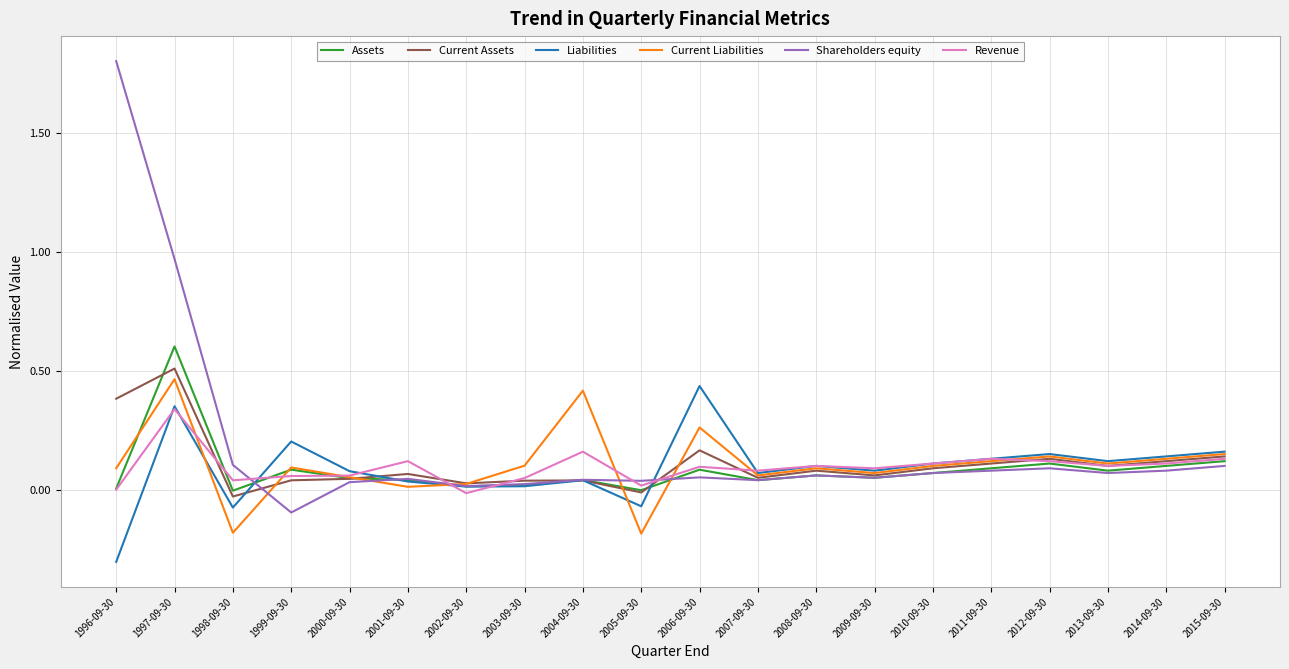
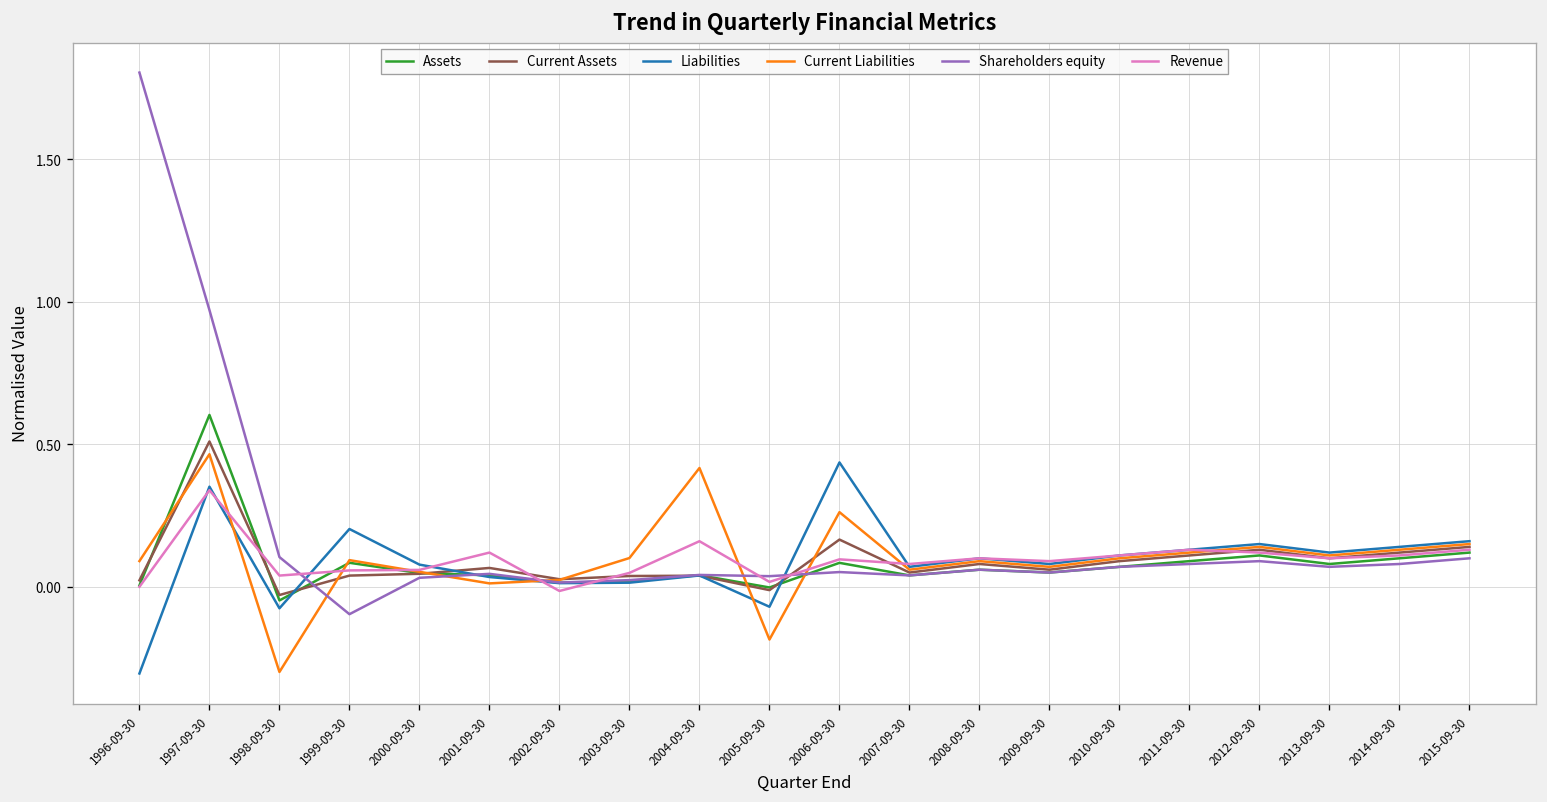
  {
    "Assets": {
      "1997-09-30": 0.60,
-     "1998-09-30": 0.00,
+     "1998-09-30": -0.05,
      "2006-09-30": 0.08
    },
    "Current Assets": {
-     "1996-09-30": 0.38,
+     "1996-09-30": 0.02,
      "1997-09-30": 0.51,
      "1998-09-30": -0.03,
      "1999-09-30": 0.04,
      "2001-09-30": 0.07,
      "2003-09-30": 0.04,
      "2006-09-30": 0.17
    },
    "Liabilities": {
      "1996-09-30": -0.30,
      "1997-09-30": 0.35,
      "1998-09-30": -0.08,
      "1999-09-30": 0.20,
      "2000-09-30": 0.08,
      "2005-09-30": -0.07,
      "2006-09-30": 0.44
    },
    "Current Liabilities": {
      "1996-09-30": 0.09,
      "1997-09-30": 0.47,
-     "1998-09-30": -0.18,
+     "1998-09-30": -0.30,
      "2001-09-30": 0.01,
      "2003-09-30": 0.10,
      "2004-09-30": 0.42,
      "2005-09-30": -0.19,
      "2006-09-30": 0.26
    },
    "Shareholders equity": {
      "1996-09-30": 1.80,
      "1997-09-30": 0.97,
      "1998-09-30": 0.10,
      "1999-09-30": -0.10,
      "2000-09-30": 0.03,
      "2005-09-30": 0.04,
      "2006-09-30": 0.05,
      "2012-09-30": 0.09,
      "2014-09-30": 0.08,
      "2015-09-30": 0.10
    },
    "Revenue": {
      "1997-09-30": 0.34,
      "1998-09-30": 0.04,
      "1999-09-30": 0.06,
      "2001-09-30": 0.12,
      "2002-09-30": -0.01,
      "2003-09-30": 0.05,
      "2004-09-30": 0.16,
      "2005-09-30": 0.02,
      "2006-09-30": 0.10
    }
  }
